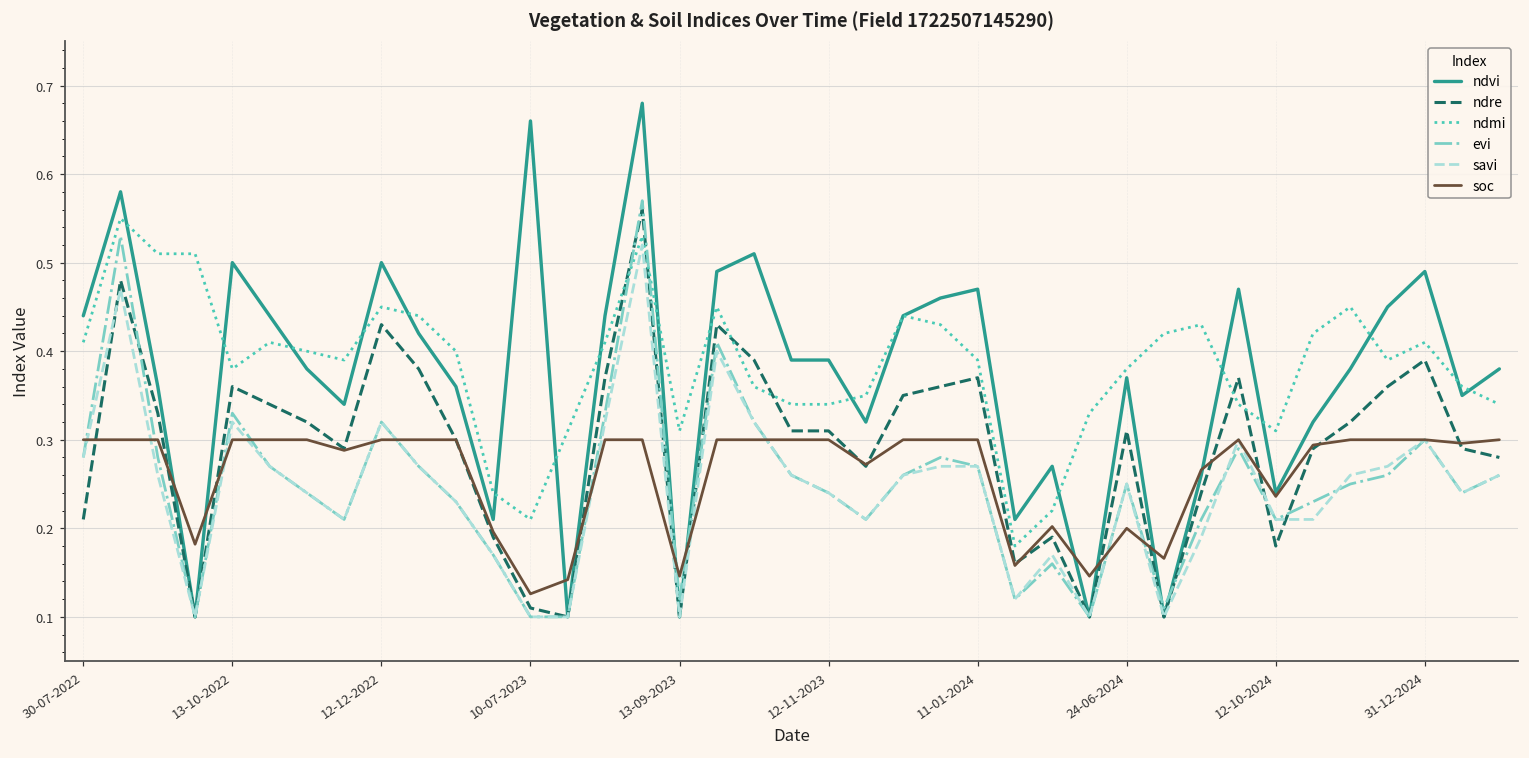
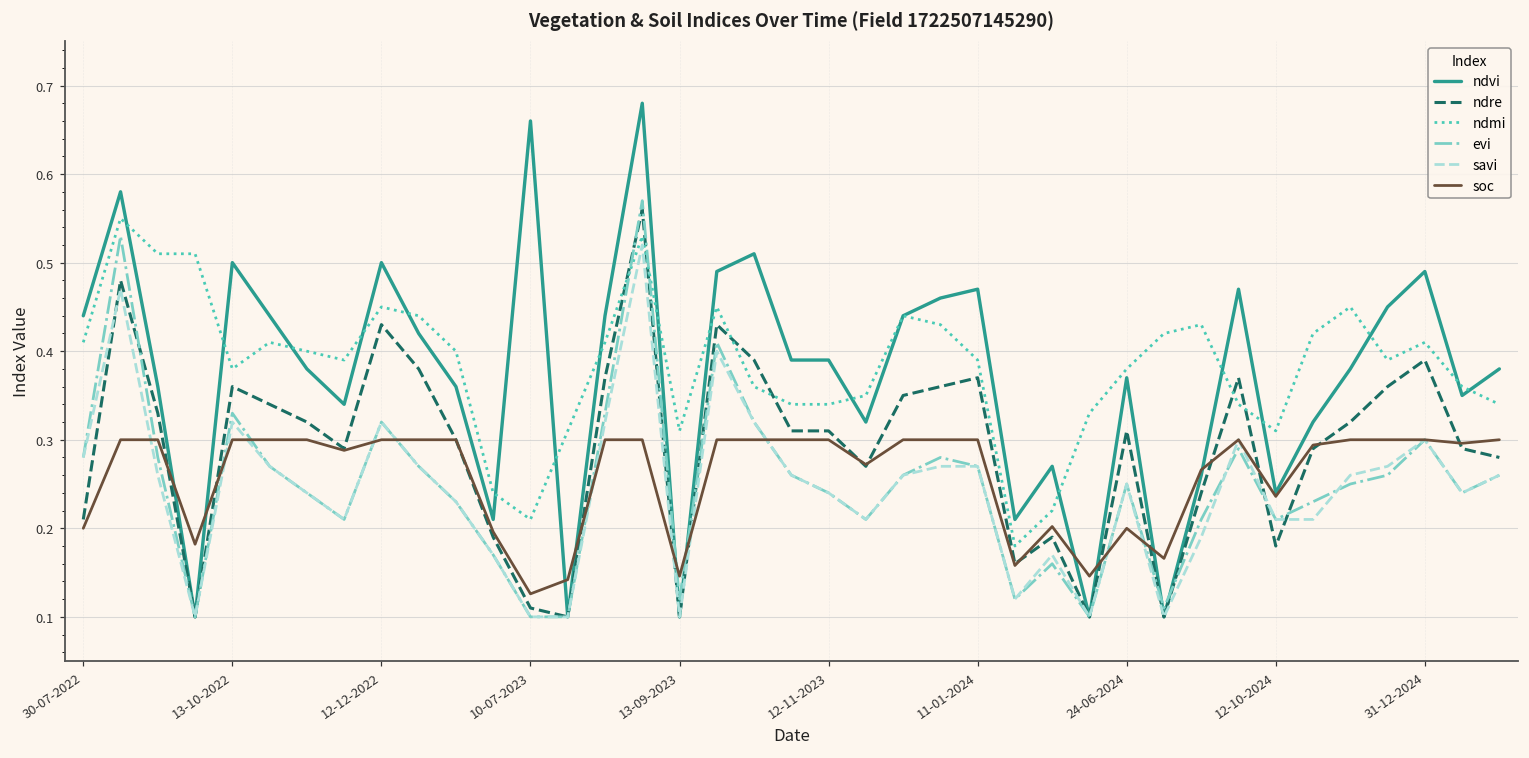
  {
    "ndvi": {
      "30-07-2022": 0.44,
      "13-10-2022": 0.5,
      "12-12-2022": 0.5,
      "10-07-2023": 0.66,
      "12-11-2023": 0.39,
      "11-01-2024": 0.47,
      "24-06-2024": 0.37,
      "12-10-2024": 0.24,
      "31-12-2024": 0.49
    },
    "ndre": {
      "30-07-2022": 0.21,
      "13-10-2022": 0.36,
      "12-12-2022": 0.43,
      "10-07-2023": 0.11,
      "12-11-2023": 0.31,
      "11-01-2024": 0.37,
      "24-06-2024": 0.31,
      "12-10-2024": 0.18,
      "31-12-2024": 0.39
    },
    "soc": {
-     "30-07-2022": 0.3,
+     "30-07-2022": 0.2,
      "13-10-2022": 0.3,
      "12-12-2022": 0.3,
      "10-07-2023": 0.13,
      "13-09-2023": 0.15,
      "12-11-2023": 0.3,
      "11-01-2024": 0.3,
      "24-06-2024": 0.2,
      "12-10-2024": 0.24
    }
  }
